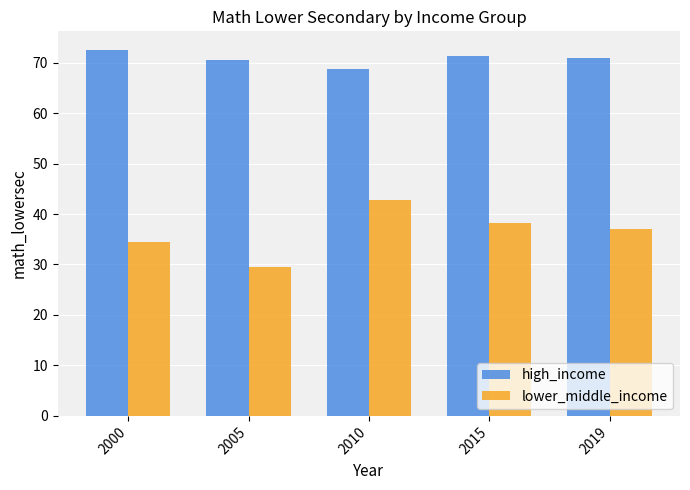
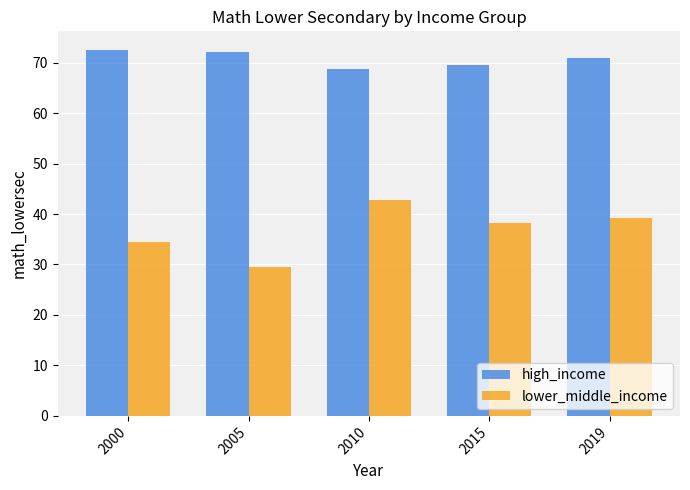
  {
    "high_income": {
      "2000": 73,
-     "2005": 70,
+     "2005": 72,
      "2010": 69,
-     "2015": 71,
+     "2015": 69,
      "2019": 71
    },
    "lower_middle_income": {
      "2000": 34,
      "2005": 29,
      "2010": 43,
      "2015": 38,
-     "2019": 37
+     "2019": 39
    }
  }
